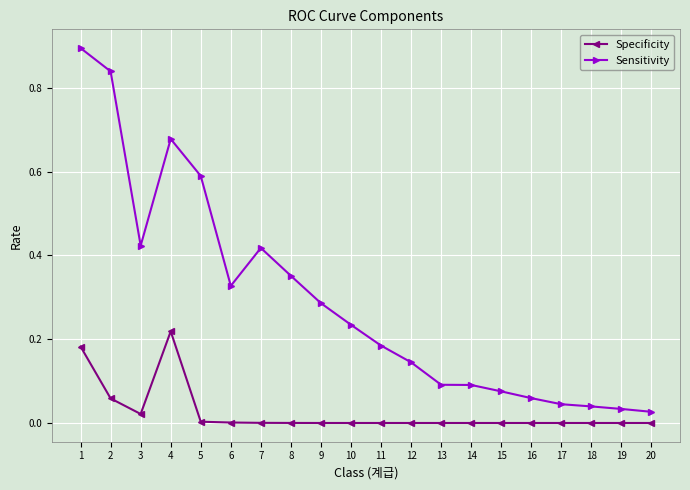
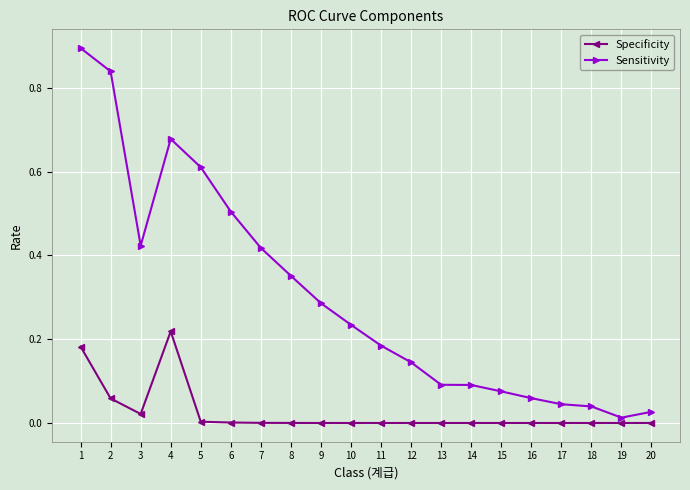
  {
    "Specificity": {
      "1": 0.18,
      "2": 0.06,
      "3": 0.02,
      "4": 0.22,
      "5": 0.00,
      "6": 0.00,
      "7": 0.00,
      "8": 0.00,
      "9": 0.00,
      "10": 0.00,
      "11": 0.00,
      "12": 0.00,
      "13": 0.00,
      "14": 0.00,
      "15": 0.00,
      "16": 0.00,
      "17": 0.00,
      "18": 0.00,
      "19": 0.00,
      "20": 0.00
    },
    "Sensitivity": {
      "1": 0.90,
      "2": 0.84,
      "3": 0.42,
      "4": 0.68,
-     "5": 0.59,
-     "6": 0.33,
+     "5": 0.61,
+     "6": 0.50,
      "7": 0.42,
      "8": 0.35,
      "9": 0.29,
      "10": 0.23,
      "11": 0.18,
      "12": 0.14,
      "13": 0.09,
      "14": 0.09,
      "15": 0.08,
      "16": 0.06,
      "17": 0.04,
      "18": 0.04,
-     "19": 0.03,
+     "19": 0.01,
      "20": 0.03
    }
  }
